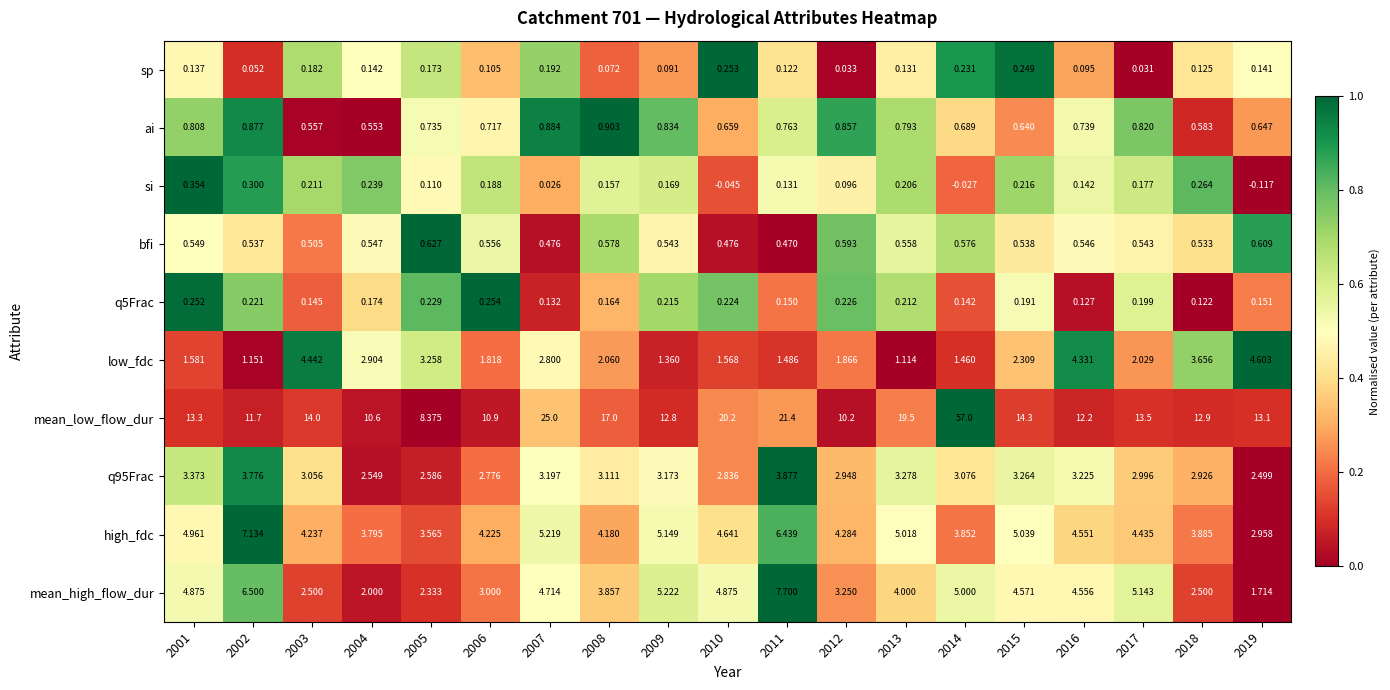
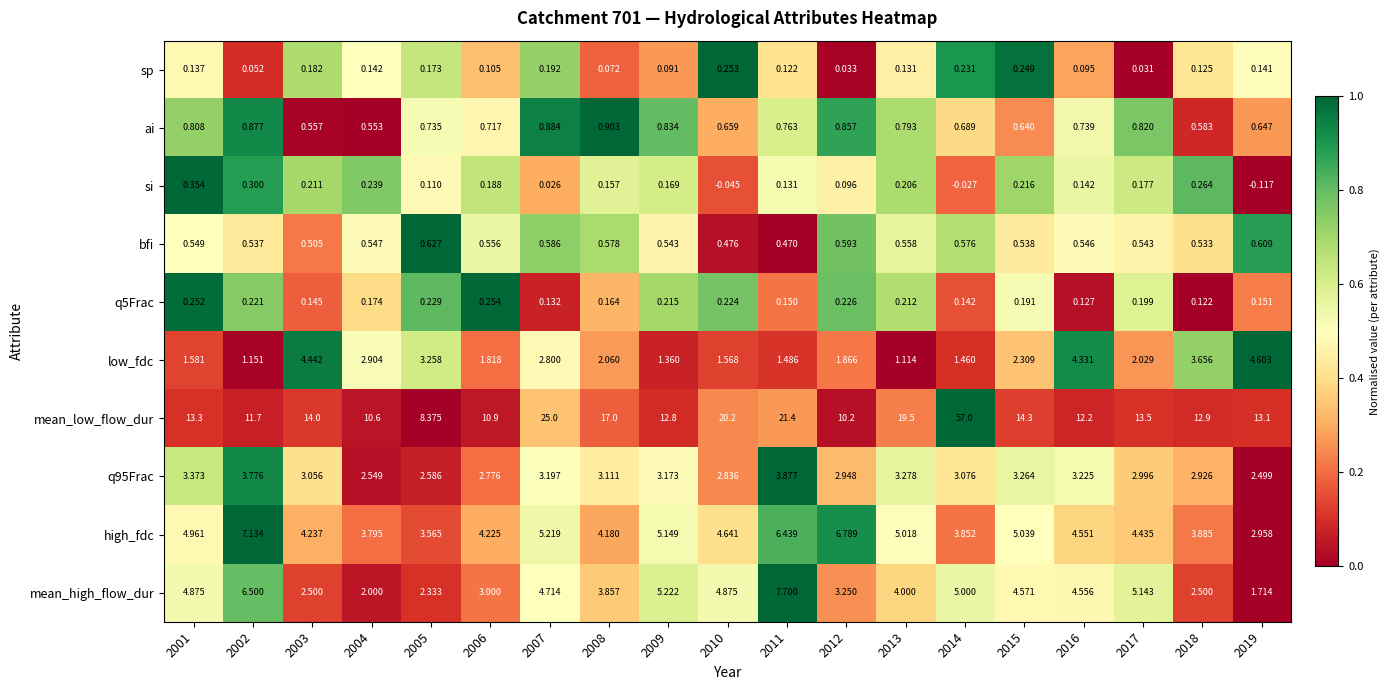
  {
    "sp": {
      "2001": 0.137,
      "2002": 0.052,
      "2003": 0.182,
      "2004": 0.142,
      "2005": 0.173,
      "2006": 0.105,
      "2007": 0.192,
      "2008": 0.072,
      "2009": 0.091,
      "2010": 0.253,
      "2011": 0.122,
      "2012": 0.033,
      "2013": 0.131,
      "2014": 0.231,
      "2015": 0.249,
      "2016": 0.095,
      "2017": 0.031,
      "2018": 0.125,
      "2019": 0.141
    },
    "ai": {
      "2001": 0.808,
      "2002": 0.877,
      "2003": 0.557,
      "2004": 0.553,
      "2005": 0.735,
      "2006": 0.717,
      "2007": 0.884,
      "2008": 0.903,
      "2009": 0.834,
      "2010": 0.659,
      "2011": 0.763,
      "2012": 0.857,
      "2013": 0.793,
      "2014": 0.689,
      "2015": 0.640,
      "2016": 0.739,
      "2017": 0.820,
      "2018": 0.583,
      "2019": 0.647
    },
    "si": {
      "2001": 0.354,
      "2002": 0.300,
      "2003": 0.211,
      "2004": 0.239,
      "2005": 0.110,
      "2006": 0.188,
      "2007": 0.026,
      "2008": 0.157,
      "2009": 0.169,
      "2010": -0.045,
      "2011": 0.131,
      "2012": 0.096,
      "2013": 0.206,
      "2014": -0.027,
      "2015": 0.216,
      "2016": 0.142,
      "2017": 0.177,
      "2018": 0.264,
      "2019": -0.117
    },
    "bfi": {
      "2001": 0.549,
      "2002": 0.537,
      "2003": 0.505,
      "2004": 0.547,
      "2005": 0.627,
      "2006": 0.556,
-     "2007": 0.476,
+     "2007": 0.586,
      "2008": 0.578,
      "2009": 0.543,
      "2010": 0.476,
      "2011": 0.470,
      "2012": 0.593,
      "2013": 0.558,
      "2014": 0.576,
      "2015": 0.538,
      "2016": 0.546,
      "2017": 0.543,
      "2018": 0.533,
      "2019": 0.609
    },
    "q5Frac": {
      "2001": 0.252,
      "2002": 0.221,
      "2003": 0.145,
      "2004": 0.174,
      "2005": 0.229,
      "2006": 0.254,
      "2007": 0.132,
      "2008": 0.164,
      "2009": 0.215,
      "2010": 0.224,
      "2011": 0.150,
      "2012": 0.226,
      "2013": 0.212,
      "2014": 0.142,
      "2015": 0.191,
      "2016": 0.127,
      "2017": 0.199,
      "2018": 0.122,
      "2019": 0.151
    },
    "low_fdc": {
      "2001": 1.581,
      "2002": 1.151,
      "2003": 4.442,
      "2004": 2.904,
      "2005": 3.258,
      "2006": 1.818,
      "2007": 2.800,
      "2008": 2.060,
      "2009": 1.360,
      "2010": 1.568,
      "2011": 1.486,
      "2012": 1.866,
      "2013": 1.114,
      "2014": 1.460,
      "2015": 2.309,
      "2016": 4.331,
      "2017": 2.029,
      "2018": 3.656,
      "2019": 4.603
    },
    "mean_low_flow_dur": {
      "2001": 13.3,
      "2002": 11.7,
      "2003": 14.0,
      "2004": 10.6,
      "2005": 8.375,
      "2006": 10.9,
      "2007": 25.0,
      "2008": 17.0,
      "2009": 12.8,
      "2010": 20.2,
      "2011": 21.4,
      "2012": 10.2,
      "2013": 19.5,
      "2014": 57.0,
      "2015": 14.3,
      "2016": 12.2,
      "2017": 13.5,
      "2018": 12.9,
      "2019": 13.1
    },
    "q95Frac": {
      "2001": 3.373,
      "2002": 3.776,
      "2003": 3.056,
      "2004": 2.549,
      "2005": 2.586,
      "2006": 2.776,
      "2007": 3.197,
      "2008": 3.111,
      "2009": 3.173,
      "2010": 2.836,
      "2011": 3.877,
      "2012": 2.948,
      "2013": 3.278,
      "2014": 3.076,
      "2015": 3.264,
      "2016": 3.225,
      "2017": 2.996,
      "2018": 2.926,
      "2019": 2.499
    },
    "high_fdc": {
      "2001": 4.961,
      "2002": 7.134,
      "2003": 4.237,
      "2004": 3.795,
      "2005": 3.565,
      "2006": 4.225,
      "2007": 5.219,
      "2008": 4.180,
      "2009": 5.149,
      "2010": 4.641,
      "2011": 6.439,
-     "2012": 4.284,
+     "2012": 6.789,
      "2013": 5.018,
      "2014": 3.852,
      "2015": 5.039,
      "2016": 4.551,
      "2017": 4.435,
      "2018": 3.885,
      "2019": 2.958
    },
    "mean_high_flow_dur": {
      "2001": 4.875,
      "2002": 6.500,
      "2003": 2.500,
      "2004": 2.000,
      "2005": 2.333,
      "2006": 3.000,
      "2007": 4.714,
      "2008": 3.857,
      "2009": 5.222,
      "2010": 4.875,
      "2011": 7.700,
      "2012": 3.250,
      "2013": 4.000,
      "2014": 5.000,
      "2015": 4.571,
      "2016": 4.556,
      "2017": 5.143,
      "2018": 2.500,
      "2019": 1.714
    }
  }
